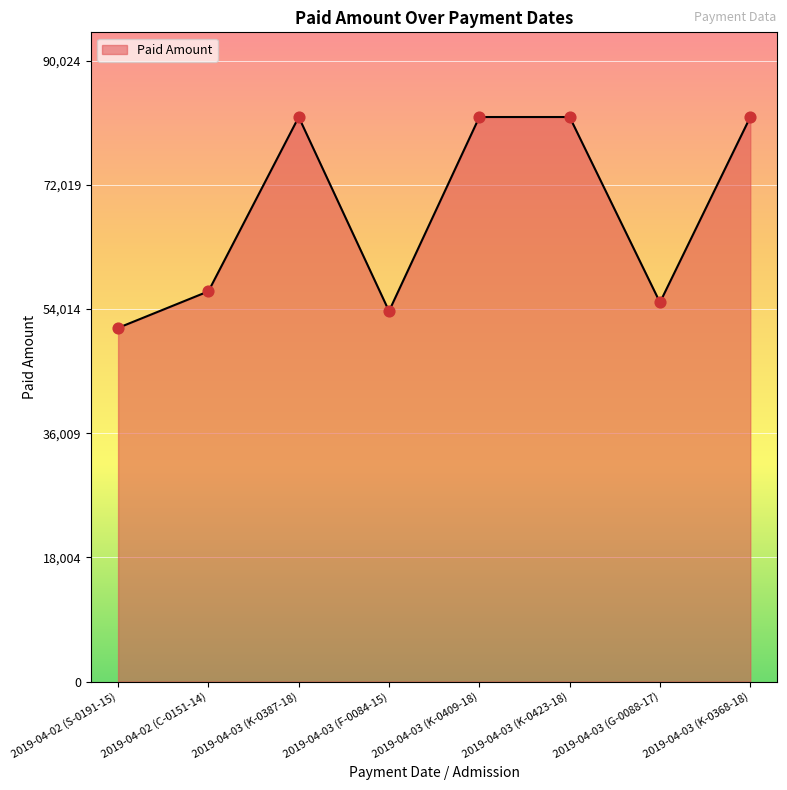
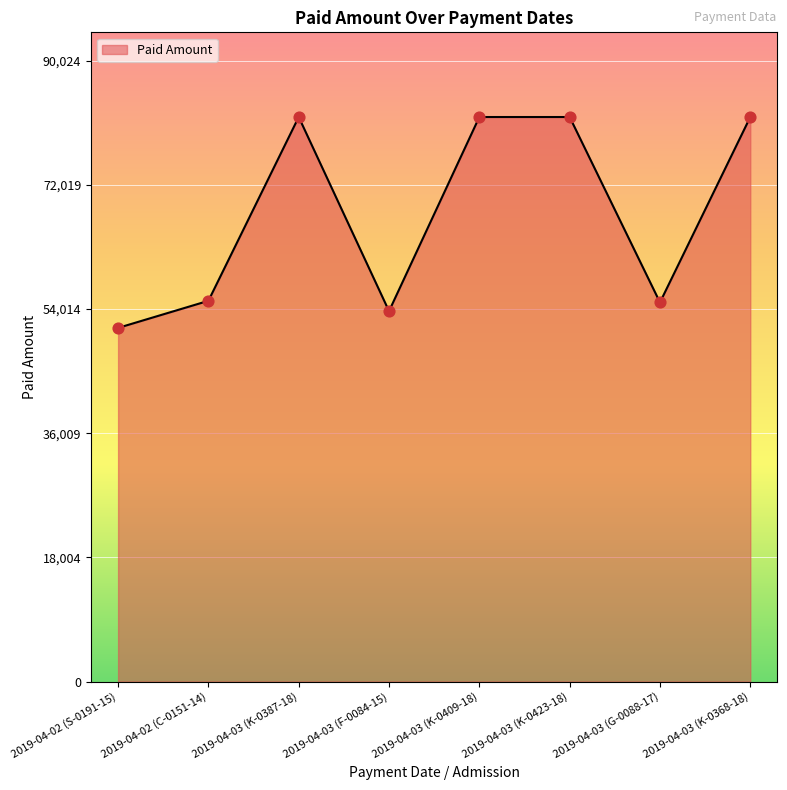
  {
    "2019-04-02 (S-0191-15)": "51,000",
-   "2019-04-02 (C-0151-14)": "57,000",
+   "2019-04-02 (C-0151-14)": "55,000",
    "2019-04-03 (K-0387-18)": "82,000",
    "2019-04-03 (F-0084-15)": "54,000",
    "2019-04-03 (K-0409-18)": "82,000",
    "2019-04-03 (K-0423-18)": "82,000",
    "2019-04-03 (G-0088-17)": "55,000",
    "2019-04-03 (K-0368-18)": "82,000"
  }
